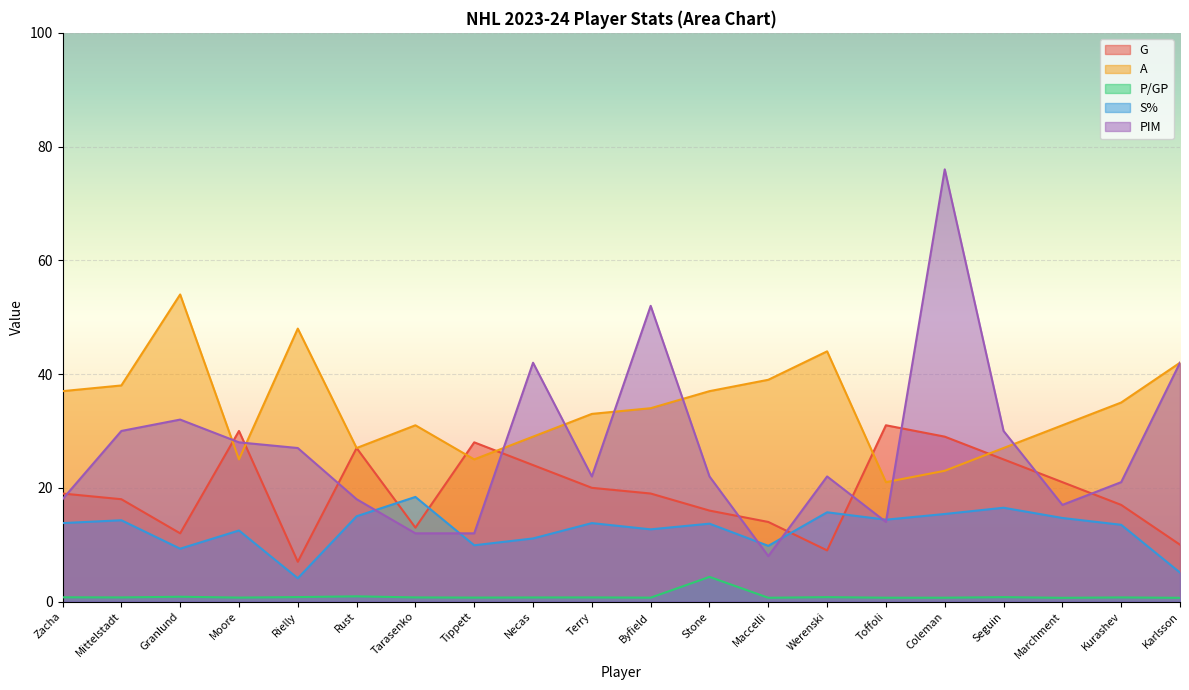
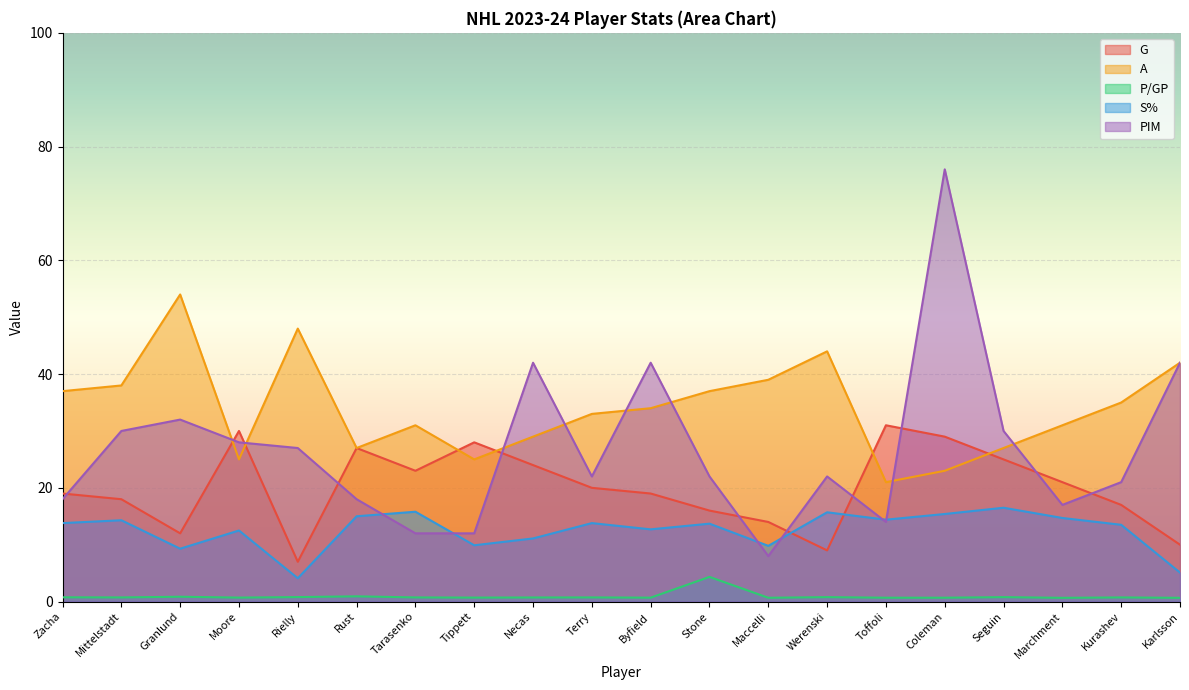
  {
    "G": {
      "Zacha": 19,
      "Mittelstadt": 18,
      "Granlund": 12,
      "Moore": 30,
      "Rielly": 7,
-     "Tarasenko": 13,
+     "Tarasenko": 23,
      "Tippett": 28,
      "Necas": 24,
      "Terry": 20,
      "Byfield": 19,
      "Stone": 16,
      "Maccelli": 14,
      "Werenski": 9,
      "Toffoli": 31,
      "Coleman": 29,
      "Seguin": 25,
      "Marchment": 21,
      "Kurashev": 17,
      "Karlsson": 10
    },
    "A": {
      "Zacha": 37,
      "Mittelstadt": 38,
      "Granlund": 54,
      "Moore": 25,
      "Rielly": 48,
      "Tarasenko": 31,
      "Tippett": 25,
      "Necas": 29,
      "Terry": 33,
      "Byfield": 34,
      "Stone": 37,
      "Maccelli": 39,
      "Werenski": 44,
      "Toffoli": 21,
      "Coleman": 23,
      "Seguin": 27,
      "Marchment": 31,
      "Kurashev": 35
    },
    "P/GP": {
      "Zacha": 1,
      "Mittelstadt": 1,
      "Granlund": 1,
      "Moore": 1,
      "Rielly": 1,
      "Rust": 1,
      "Tarasenko": 1,
      "Tippett": 1,
      "Necas": 1,
      "Terry": 1,
      "Byfield": 1,
      "Stone": 4,
      "Maccelli": 1,
      "Werenski": 1,
      "Toffoli": 1,
      "Coleman": 1,
      "Seguin": 1,
      "Marchment": 1,
      "Kurashev": 1,
      "Karlsson": 1
    },
    "S%": {
      "Zacha": 14,
      "Mittelstadt": 14,
      "Granlund": 9,
      "Moore": 13,
      "Rielly": 4,
      "Rust": 15,
-     "Tarasenko": 18,
+     "Tarasenko": 16,
      "Tippett": 10,
      "Necas": 11,
      "Terry": 14,
      "Byfield": 13,
      "Stone": 14,
      "Maccelli": 10,
      "Werenski": 16,
      "Coleman": 15,
      "Seguin": 17,
      "Marchment": 15,
      "Kurashev": 14,
      "Karlsson": 5
    },
    "PIM": {
      "Zacha": 18,
      "Mittelstadt": 30,
      "Granlund": 32,
      "Moore": 28,
      "Rielly": 27,
      "Rust": 18,
      "Tarasenko": 12,
      "Tippett": 12,
      "Necas": 42,
      "Terry": 22,
-     "Byfield": 52,
+     "Byfield": 42,
      "Stone": 22,
      "Maccelli": 8,
      "Werenski": 22,
      "Coleman": 76,
      "Seguin": 30,
      "Marchment": 17,
      "Kurashev": 21
    }
  }
